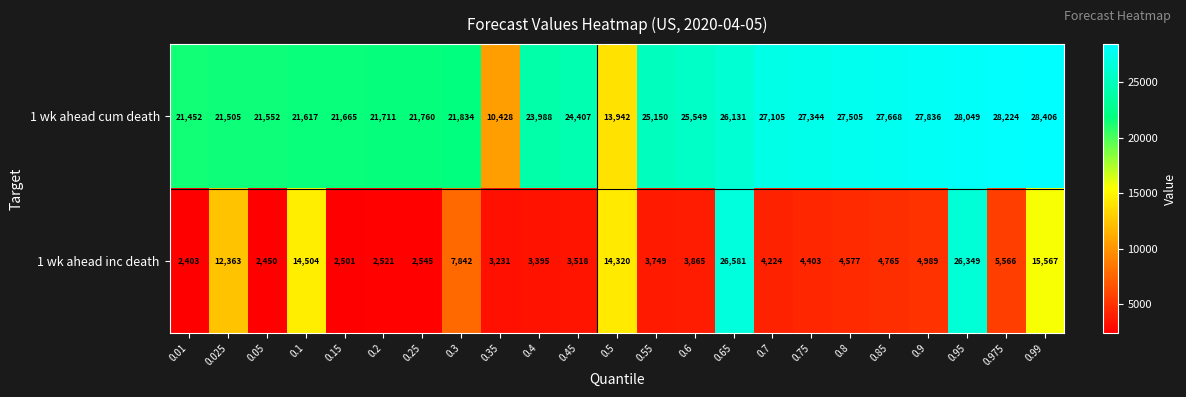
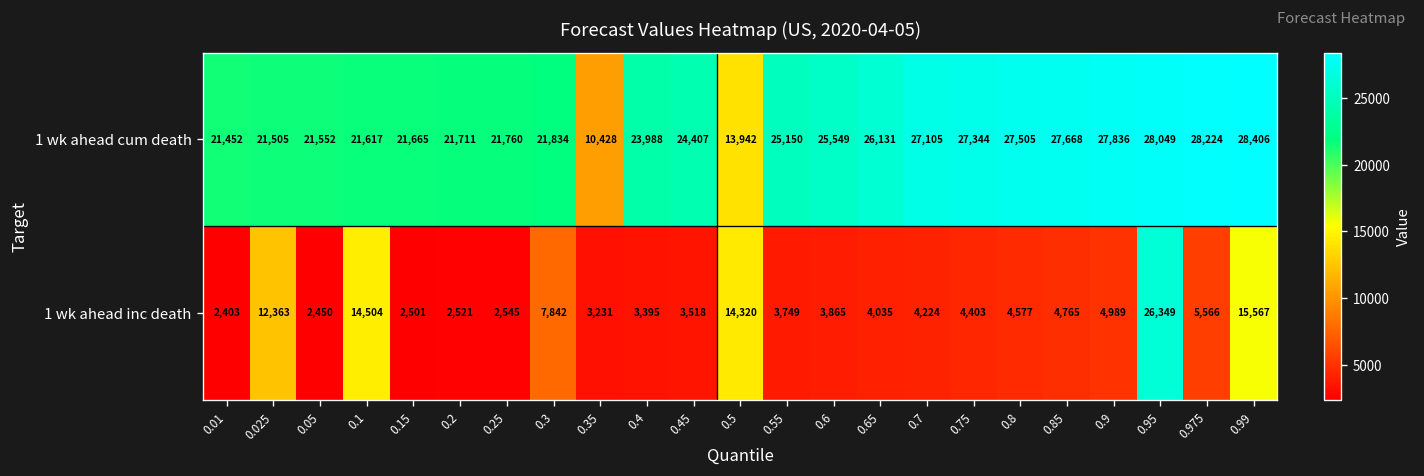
  {
    "1 wk ahead cum death": {
      "0.01": "21,452",
      "0.025": "21,505",
      "0.05": "21,552",
      "0.1": "21,617",
      "0.15": "21,665",
      "0.2": "21,711",
      "0.25": "21,760",
      "0.3": "21,834",
      "0.35": "10,428",
      "0.4": "23,988",
      "0.45": "24,407",
      "0.5": "13,942",
      "0.55": "25,150",
      "0.6": "25,549",
      "0.65": "26,131",
      "0.7": "27,105",
      "0.75": "27,344",
      "0.8": "27,505",
      "0.85": "27,668",
      "0.9": "27,836",
      "0.95": "28,049",
      "0.975": "28,224",
      "0.99": "28,406"
    },
    "1 wk ahead inc death": {
      "0.01": "2,403",
      "0.025": "12,363",
      "0.05": "2,450",
      "0.1": "14,504",
      "0.15": "2,501",
      "0.2": "2,521",
      "0.25": "2,545",
      "0.3": "7,842",
      "0.35": "3,231",
      "0.4": "3,395",
      "0.45": "3,518",
      "0.5": "14,320",
      "0.55": "3,749",
      "0.6": "3,865",
-     "0.65": "26,581",
+     "0.65": "4,035",
      "0.7": "4,224",
      "0.75": "4,403",
      "0.8": "4,577",
      "0.85": "4,765",
      "0.9": "4,989",
      "0.95": "26,349",
      "0.975": "5,566",
      "0.99": "15,567"
    }
  }
